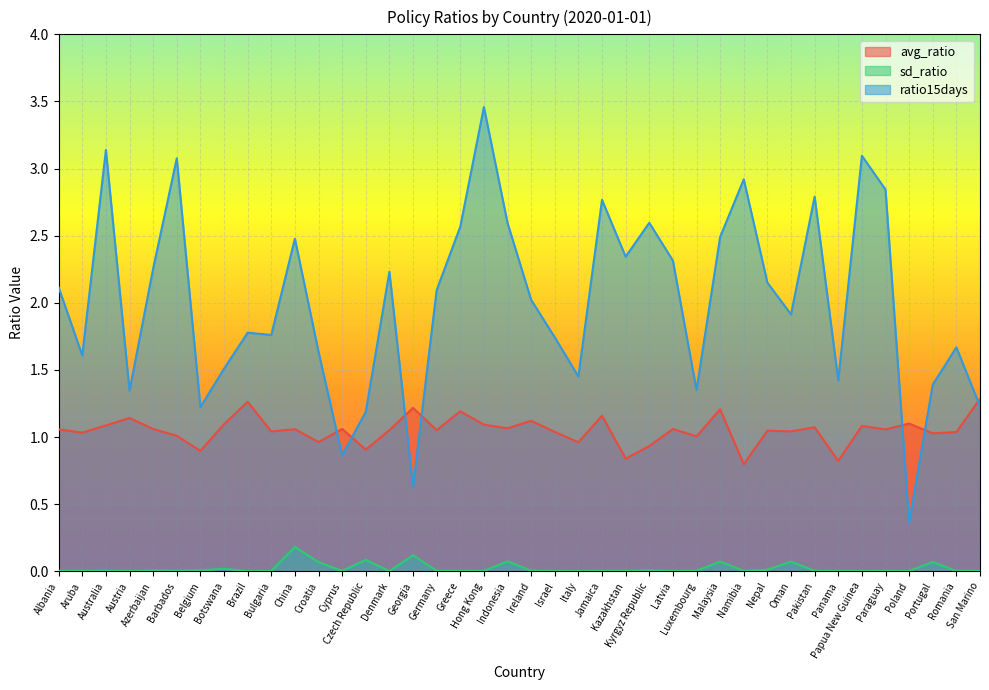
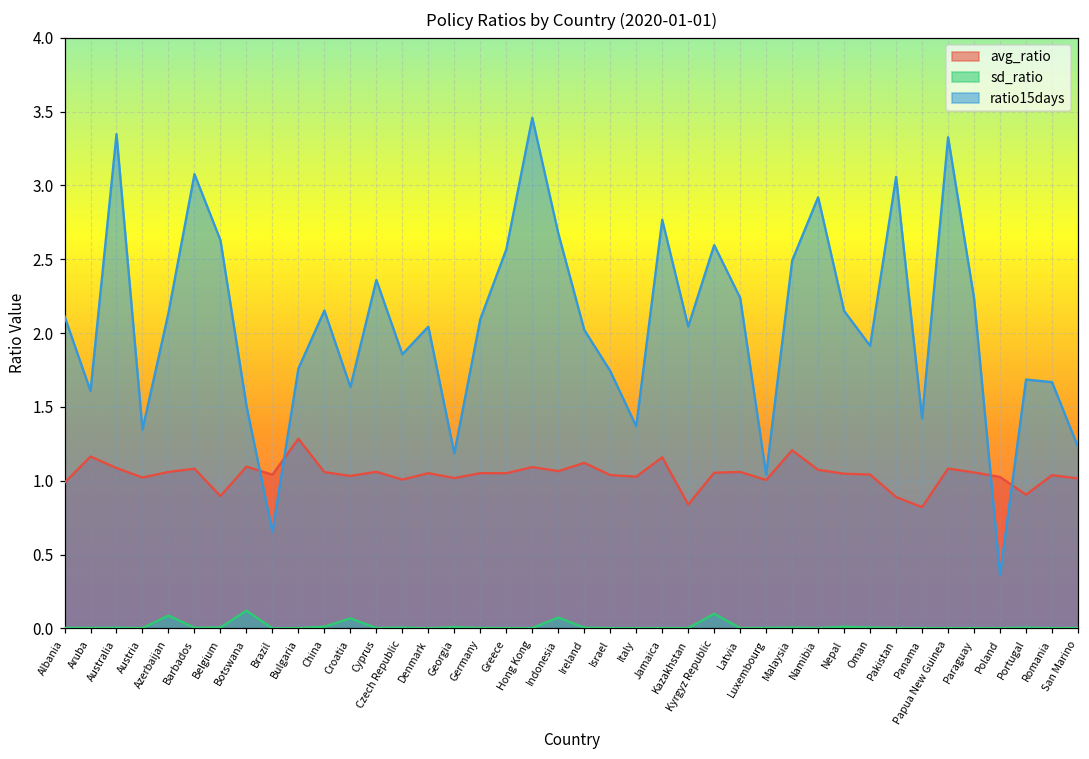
  {
    "avg_ratio": {
-     "Albania": 1.06,
-     "Aruba": 1.03,
+     "Albania": 0.99,
+     "Aruba": 1.16,
      "Australia": 1.09,
-     "Austria": 1.14,
+     "Austria": 1.02,
      "Azerbaijan": 1.06,
-     "Barbados": 1.01,
+     "Barbados": 1.08,
      "Belgium": 0.90,
      "Botswana": 1.10,
-     "Brazil": 1.26,
-     "Bulgaria": 1.04,
+     "Brazil": 1.04,
+     "Bulgaria": 1.28,
      "China": 1.06,
-     "Croatia": 0.96,
+     "Croatia": 1.03,
      "Cyprus": 1.06,
-     "Czech Republic": 0.91,
+     "Czech Republic": 1.01,
      "Denmark": 1.05,
-     "Georgia": 1.22,
+     "Georgia": 1.02,
      "Germany": 1.05,
-     "Greece": 1.19,
+     "Greece": 1.05,
      "Hong Kong": 1.09,
      "Indonesia": 1.07,
      "Ireland": 1.12,
      "Israel": 1.04,
-     "Italy": 0.96,
+     "Italy": 1.03,
      "Jamaica": 1.16,
      "Kazakhstan": 0.84,
-     "Kyrgyz Republic": 0.93,
+     "Kyrgyz Republic": 1.05,
      "Latvia": 1.06,
      "Luxembourg": 1.01,
      "Malaysia": 1.21,
-     "Namibia": 0.80,
+     "Namibia": 1.07,
      "Nepal": 1.05,
      "Oman": 1.04,
-     "Pakistan": 1.07,
+     "Pakistan": 0.89,
      "Panama": 0.82,
      "Papua New Guinea": 1.08,
      "Paraguay": 1.06,
-     "Poland": 1.10,
-     "Portugal": 1.03,
+     "Poland": 1.03,
+     "Portugal": 0.91,
      "Romania": 1.04,
-     "San Marino": 1.28
+     "San Marino": 1.02
    },
    "sd_ratio": {
      "Albania": 0.00,
      "Aruba": 0.00,
      "Australia": 0.01,
      "Austria": 0.00,
-     "Azerbaijan": 0.01,
+     "Azerbaijan": 0.09,
      "Barbados": 0.00,
      "Belgium": 0.01,
-     "Botswana": 0.02,
+     "Botswana": 0.12,
      "Brazil": 0.00,
      "Bulgaria": 0.00,
-     "China": 0.18,
+     "China": 0.01,
      "Croatia": 0.07,
      "Cyprus": 0.00,
-     "Czech Republic": 0.09,
+     "Czech Republic": 0.01,
      "Denmark": 0.00,
-     "Georgia": 0.12,
+     "Georgia": 0.01,
      "Germany": 0.00,
      "Greece": 0.00,
      "Hong Kong": 0.00,
      "Indonesia": 0.07,
      "Ireland": 0.01,
      "Israel": 0.00,
      "Italy": 0.00,
      "Jamaica": 0.00,
      "Kazakhstan": 0.00,
-     "Kyrgyz Republic": 0.01,
+     "Kyrgyz Republic": 0.10,
      "Latvia": 0.00,
      "Luxembourg": 0.00,
-     "Malaysia": 0.07,
+     "Malaysia": 0.01,
      "Namibia": 0.00,
      "Nepal": 0.01,
-     "Oman": 0.07,
+     "Oman": 0.01,
      "Pakistan": 0.00,
      "Panama": 0.00,
      "Papua New Guinea": 0.00,
      "Paraguay": 0.00,
      "Poland": 0.00,
-     "Portugal": 0.07,
+     "Portugal": 0.01,
      "Romania": 0.00,
      "San Marino": 0.00
    },
    "ratio15days": {
      "Albania": 2.11,
      "Aruba": 1.61,
-     "Australia": 3.14,
+     "Australia": 3.35,
      "Austria": 1.35,
-     "Azerbaijan": 2.26,
+     "Azerbaijan": 2.14,
      "Barbados": 3.08,
-     "Belgium": 1.22,
+     "Belgium": 2.63,
      "Botswana": 1.51,
-     "Brazil": 1.78,
+     "Brazil": 0.65,
      "Bulgaria": 1.76,
-     "China": 2.48,
+     "China": 2.15,
      "Croatia": 1.64,
-     "Cyprus": 0.86,
-     "Czech Republic": 1.19,
-     "Denmark": 2.23,
-     "Georgia": 0.63,
+     "Cyprus": 2.36,
+     "Czech Republic": 1.86,
+     "Denmark": 2.04,
+     "Georgia": 1.19,
      "Germany": 2.09,
      "Greece": 2.57,
      "Hong Kong": 3.46,
-     "Indonesia": 2.60,
+     "Indonesia": 2.68,
      "Ireland": 2.02,
      "Israel": 1.74,
-     "Italy": 1.45,
+     "Italy": 1.37,
      "Jamaica": 2.77,
-     "Kazakhstan": 2.34,
+     "Kazakhstan": 2.04,
      "Kyrgyz Republic": 2.60,
-     "Latvia": 2.31,
-     "Luxembourg": 1.35,
+     "Latvia": 2.24,
+     "Luxembourg": 1.04,
      "Malaysia": 2.49,
      "Namibia": 2.92,
      "Nepal": 2.15,
      "Oman": 1.91,
-     "Pakistan": 2.79,
+     "Pakistan": 3.06,
      "Panama": 1.42,
-     "Papua New Guinea": 3.10,
-     "Paraguay": 2.84,
+     "Papua New Guinea": 3.33,
+     "Paraguay": 2.24,
      "Poland": 0.36,
-     "Portugal": 1.39,
+     "Portugal": 1.69,
      "Romania": 1.67,
      "San Marino": 1.23
    }
  }
